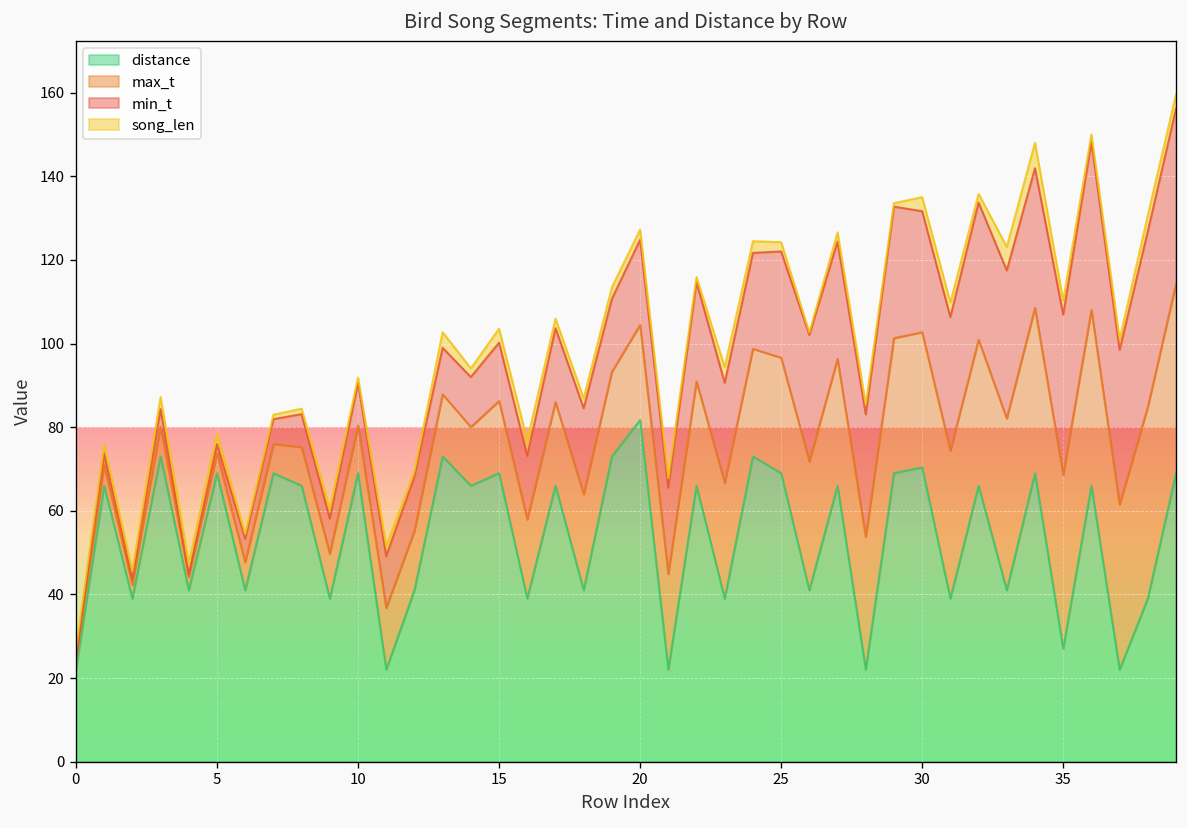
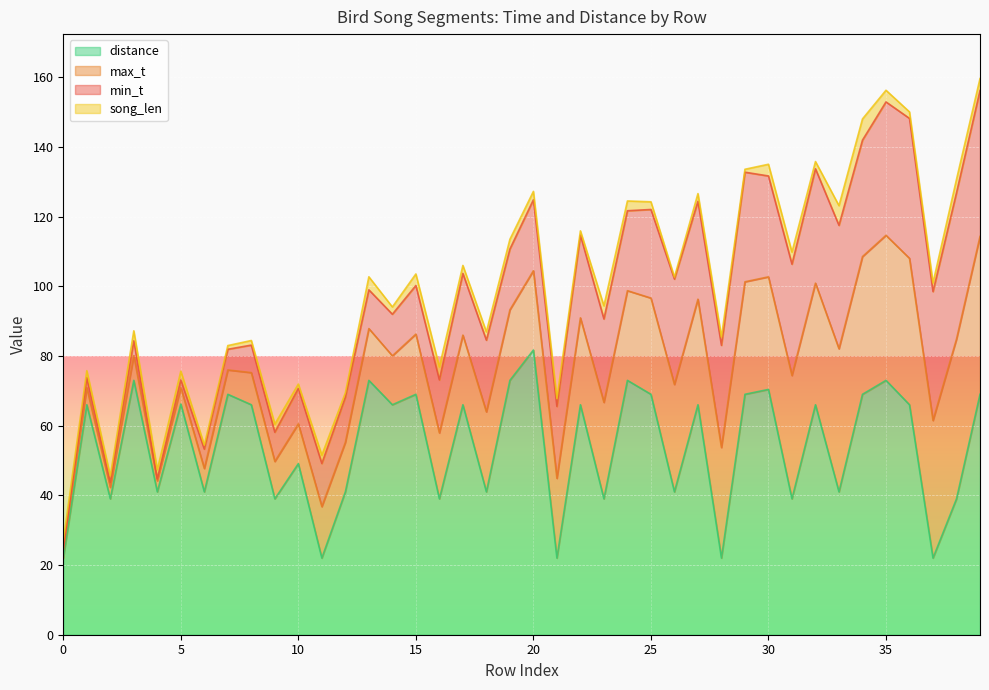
  {
    "distance": {
      "0": 22,
-     "5": 69,
-     "10": 69,
+     "5": 66,
+     "10": 49,
      "15": 69,
      "20": 82,
      "25": 69,
      "30": 70,
-     "35": 27
+     "35": 73
    }
  }
